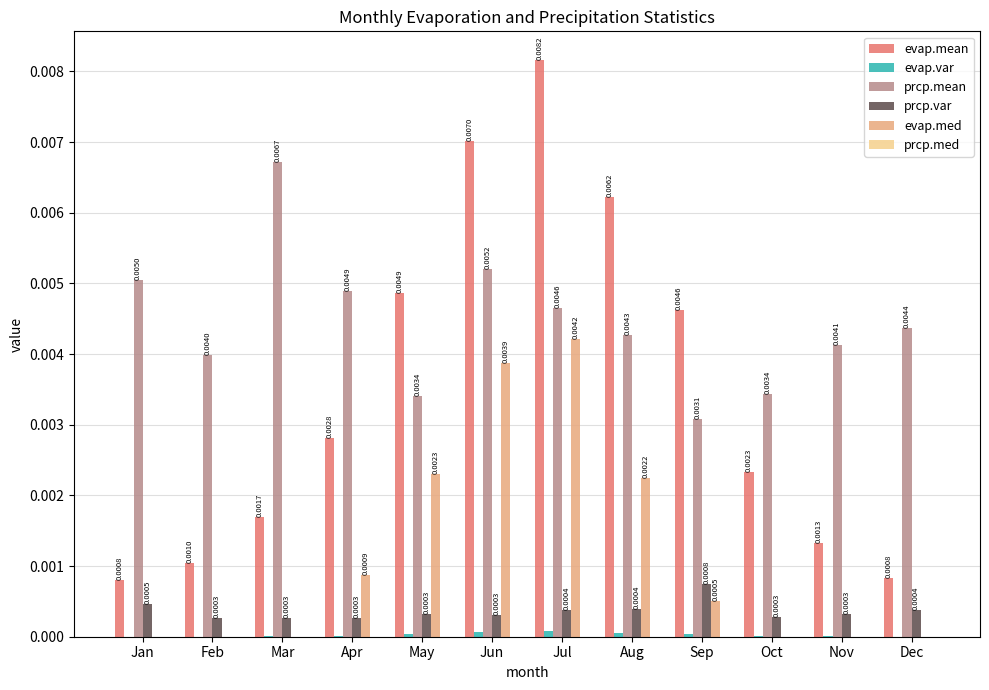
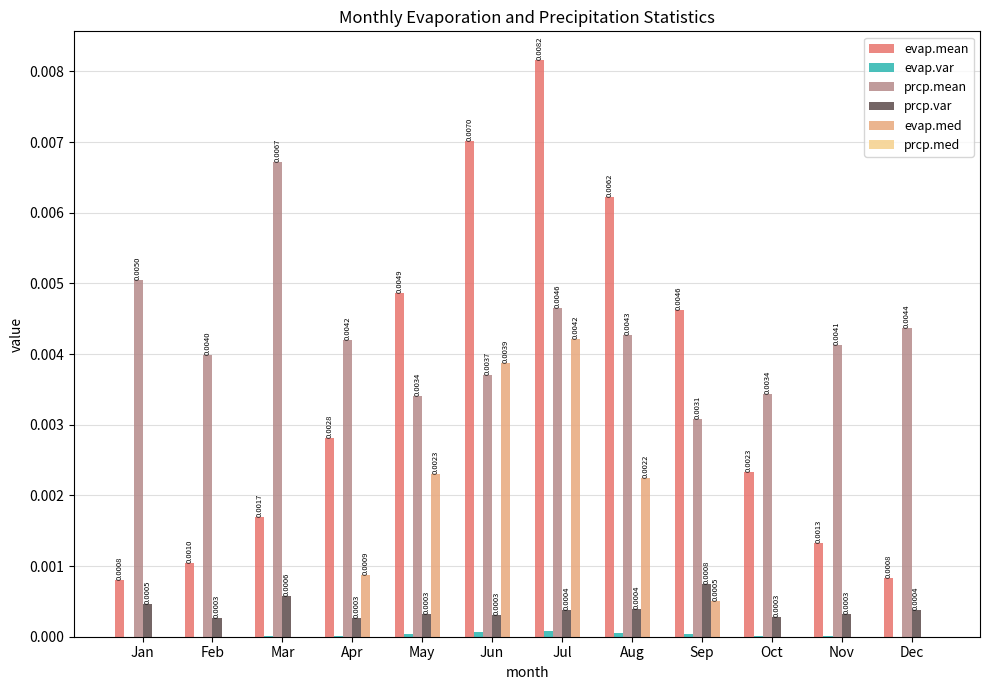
  {
    "evap.var": {
      "Jun": 0.0001,
      "Jul": 0.0001,
      "Aug": 0.0001
    },
    "prcp.mean": {
      "Jan": 0.0050,
      "Feb": 0.0040,
      "Mar": 0.0067,
-     "Apr": 0.0049,
+     "Apr": 0.0042,
      "May": 0.0034,
-     "Jun": 0.0052,
+     "Jun": 0.0037,
      "Jul": 0.0046,
      "Aug": 0.0043,
      "Sep": 0.0031,
      "Oct": 0.0034,
      "Nov": 0.0041,
      "Dec": 0.0044
    },
    "prcp.var": {
      "Jan": 0.0005,
      "Feb": 0.0003,
-     "Mar": 0.0003,
+     "Mar": 0.0006,
      "Apr": 0.0003,
      "May": 0.0003,
      "Jun": 0.0003,
      "Jul": 0.0004,
      "Aug": 0.0004,
      "Sep": 0.0008,
      "Oct": 0.0003,
      "Nov": 0.0003,
      "Dec": 0.0004
    }
  }
